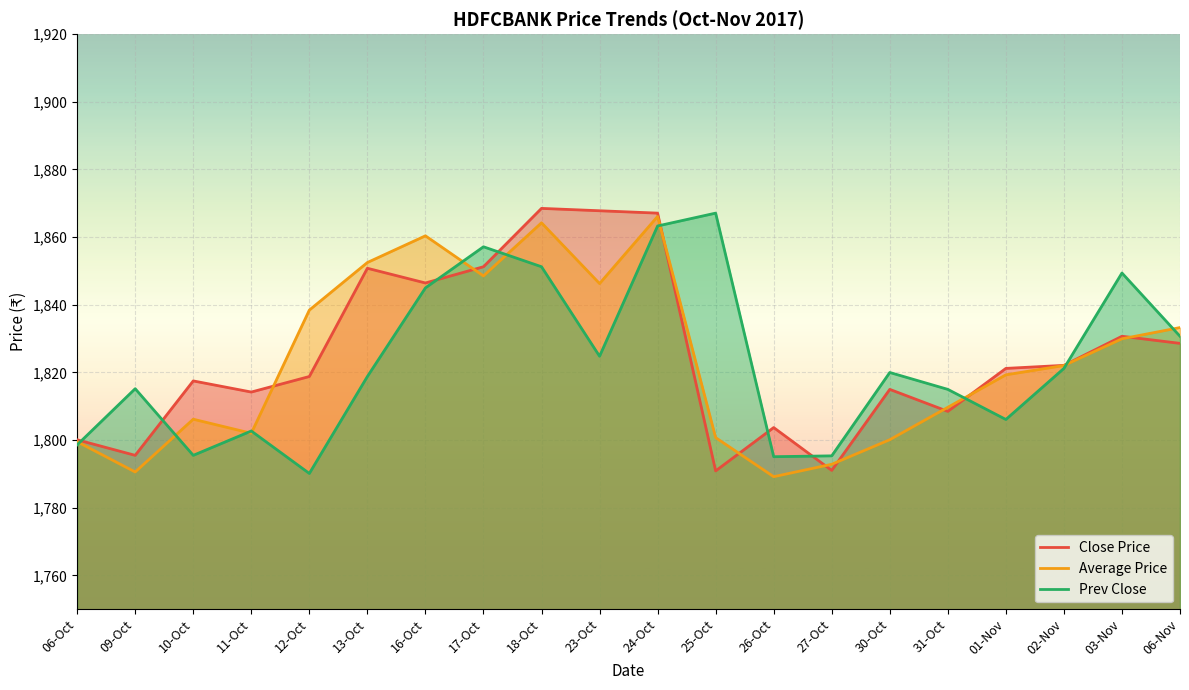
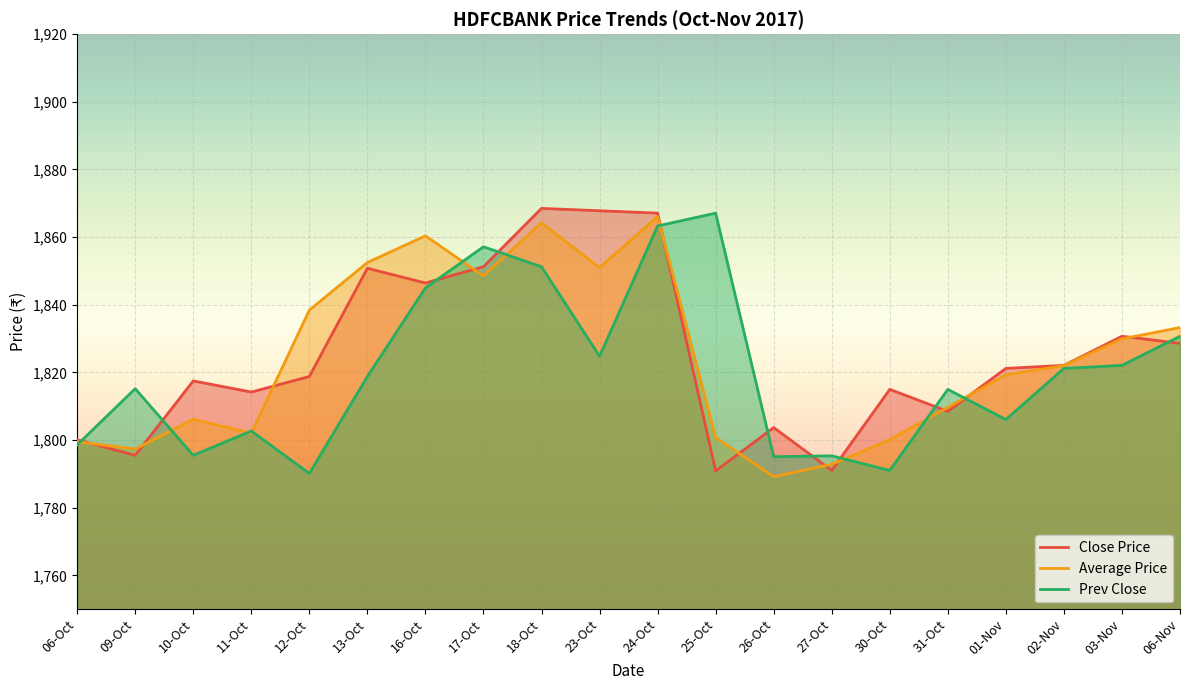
  {
    "Close Price": {
      "09-Oct": "1,796",
      "10-Oct": "1,818",
      "11-Oct": "1,814",
      "12-Oct": "1,819",
      "13-Oct": "1,851",
      "16-Oct": "1,846",
      "17-Oct": "1,851",
      "18-Oct": "1,869",
      "23-Oct": "1,868",
      "24-Oct": "1,867",
      "25-Oct": "1,791",
      "26-Oct": "1,804",
      "27-Oct": "1,791",
      "30-Oct": "1,815",
      "31-Oct": "1,809",
      "01-Nov": "1,821",
      "06-Nov": "1,829"
    },
    "Average Price": {
-     "09-Oct": "1,791",
+     "09-Oct": "1,797",
      "10-Oct": "1,806",
      "12-Oct": "1,838",
      "13-Oct": "1,853",
      "16-Oct": "1,860",
      "17-Oct": "1,849",
      "18-Oct": "1,864",
-     "23-Oct": "1,846",
+     "23-Oct": "1,851",
      "24-Oct": "1,866",
      "25-Oct": "1,801",
      "26-Oct": "1,789",
      "27-Oct": "1,793",
      "30-Oct": "1,800",
      "31-Oct": "1,810",
      "01-Nov": "1,819",
      "06-Nov": "1,833"
    },
    "Prev Close": {
      "06-Oct": "1,799",
      "09-Oct": "1,815",
      "10-Oct": "1,796",
      "12-Oct": "1,790",
      "13-Oct": "1,819",
      "16-Oct": "1,845",
      "17-Oct": "1,857",
      "18-Oct": "1,851",
      "23-Oct": "1,825",
      "24-Oct": "1,863",
      "25-Oct": "1,867",
      "26-Oct": "1,795",
      "27-Oct": "1,795",
-     "30-Oct": "1,820",
+     "30-Oct": "1,791",
      "31-Oct": "1,815",
      "01-Nov": "1,806",
      "02-Nov": "1,821",
-     "03-Nov": "1,849",
+     "03-Nov": "1,822",
      "06-Nov": "1,831"
    }
  }
